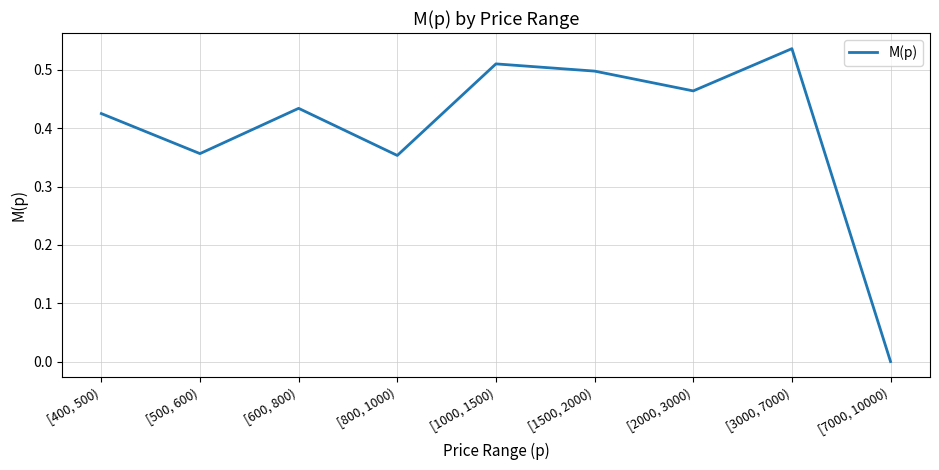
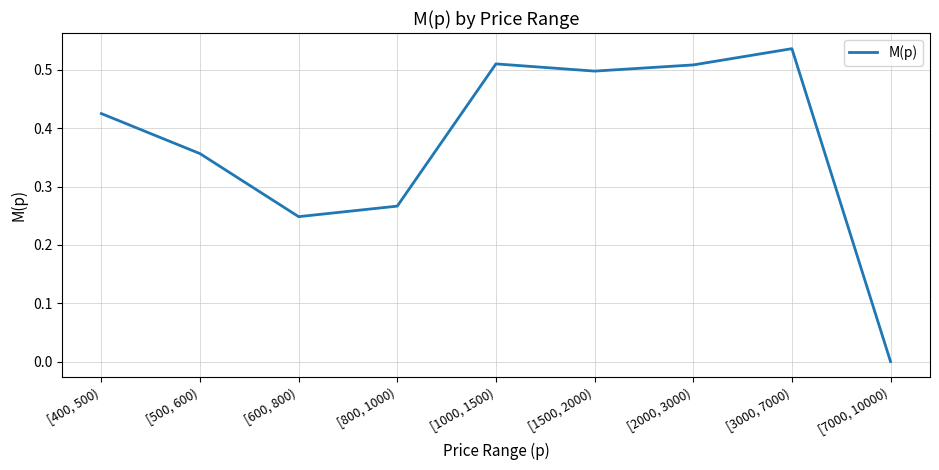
  {
    "[400, 500)": 0.43,
    "[500, 600)": 0.36,
-   "[600, 800)": 0.43,
-   "[800, 1000)": 0.35,
+   "[600, 800)": 0.25,
+   "[800, 1000)": 0.27,
    "[1000, 1500)": 0.51,
    "[1500, 2000)": 0.50,
-   "[2000, 3000)": 0.46,
+   "[2000, 3000)": 0.51,
    "[3000, 7000)": 0.54,
    "[7000, 10000)": 0.00
  }
